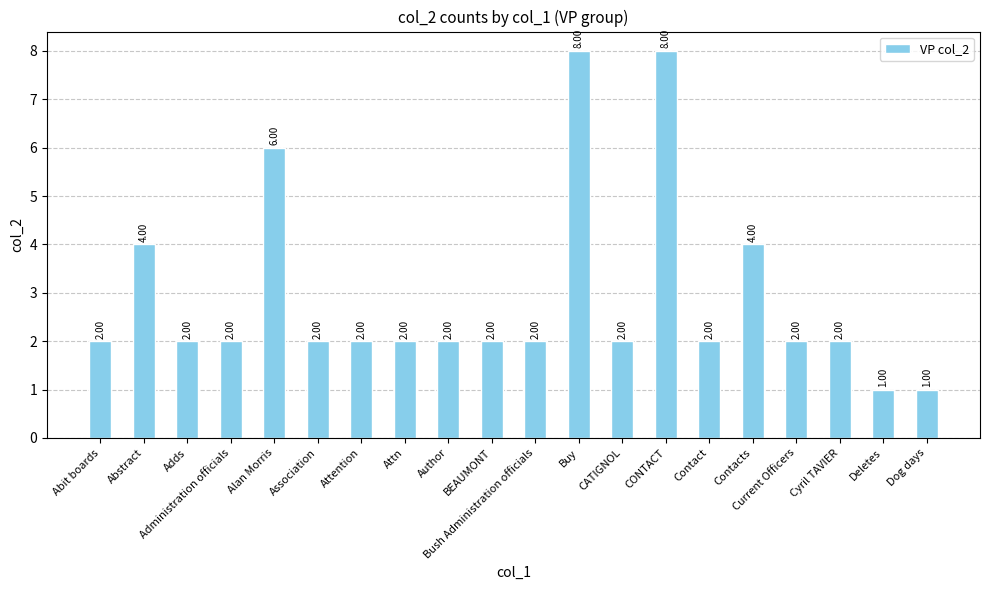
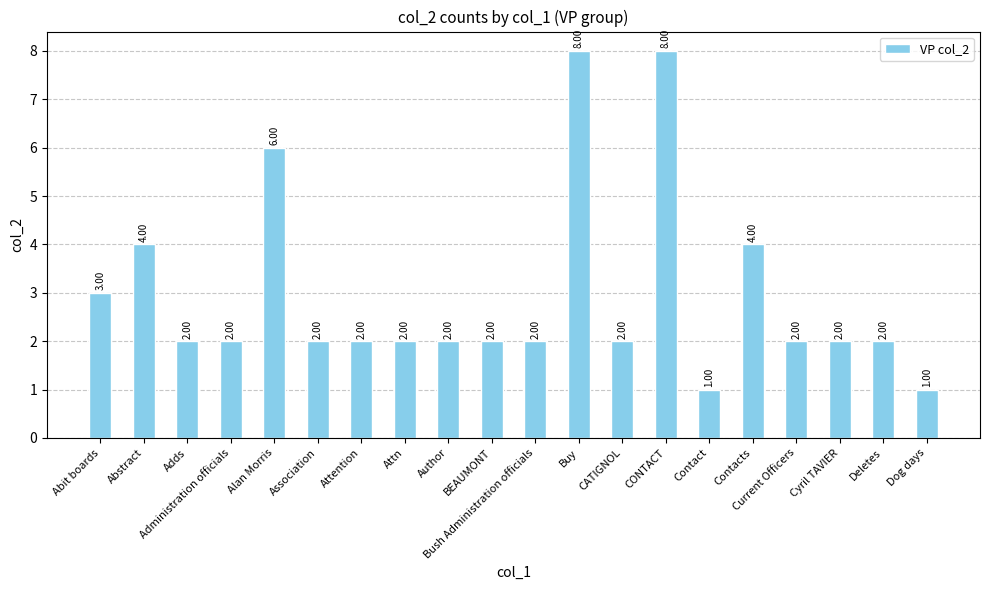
  {
-   "Abit boards": 2.00,
+   "Abit boards": 3.00,
    "Abstract": 4.00,
    "Adds": 2.00,
    "Administration officials": 2.00,
    "Alan Morris": 6.00,
    "Association": 2.00,
    "Attention": 2.00,
    "Attn": 2.00,
    "Author": 2.00,
    "BEAUMONT": 2.00,
    "Bush Administration officials": 2.00,
    "Buy": 8.00,
    "CATIGNOL": 2.00,
    "CONTACT": 8.00,
-   "Contact": 2.00,
+   "Contact": 1.00,
    "Contacts": 4.00,
    "Current Officers": 2.00,
    "Cyril TAVIER": 2.00,
-   "Deletes": 1.00,
+   "Deletes": 2.00,
    "Dog days": 1.00
  }
